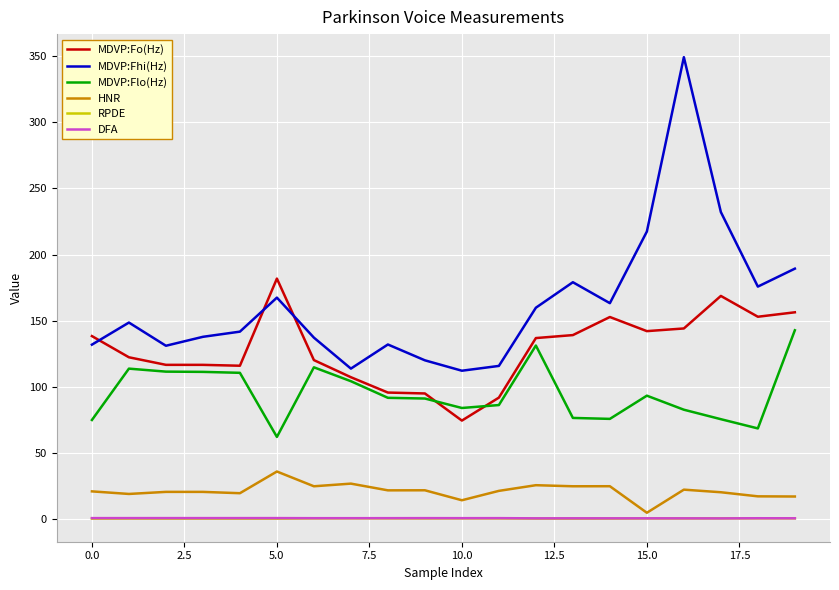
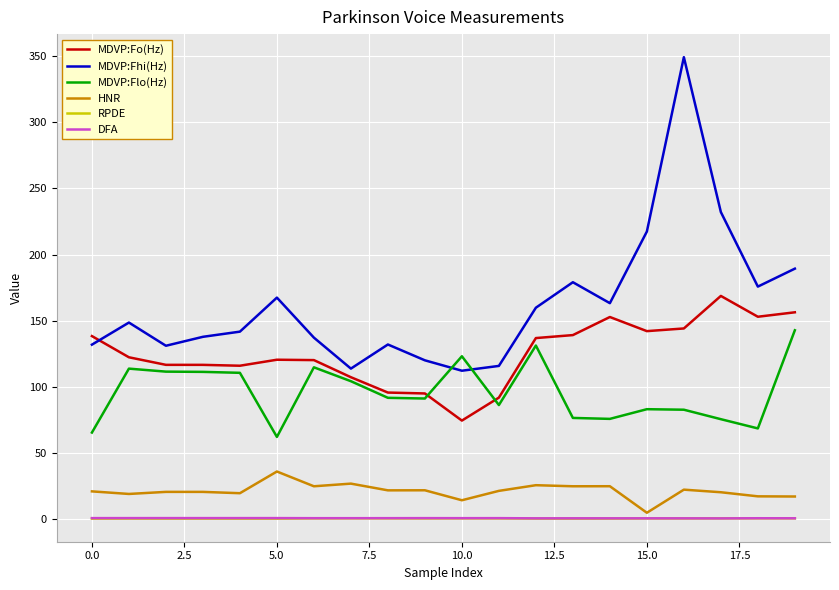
  {
    "MDVP:Fo(Hz)": {
      "0.0": 138,
-     "5.0": 182,
+     "5.0": 121,
      "10.0": 75,
      "15.0": 142
    },
    "MDVP:Fhi(Hz)": {
      "0.0": 132,
      "5.0": 168,
      "10.0": 112,
      "15.0": 217
    },
    "MDVP:Flo(Hz)": {
-     "0.0": 75,
+     "0.0": 65,
      "5.0": 62,
-     "10.0": 84,
-     "15.0": 93
+     "10.0": 123,
+     "15.0": 83
    },
    "HNR": {
      "0.0": 21,
      "5.0": 36,
      "10.0": 14,
      "15.0": 5
    }
  }
